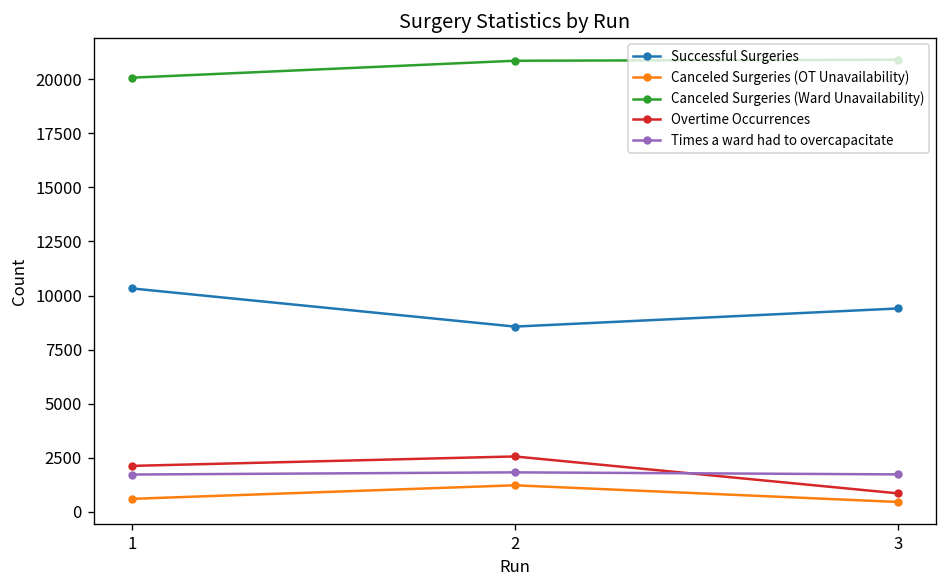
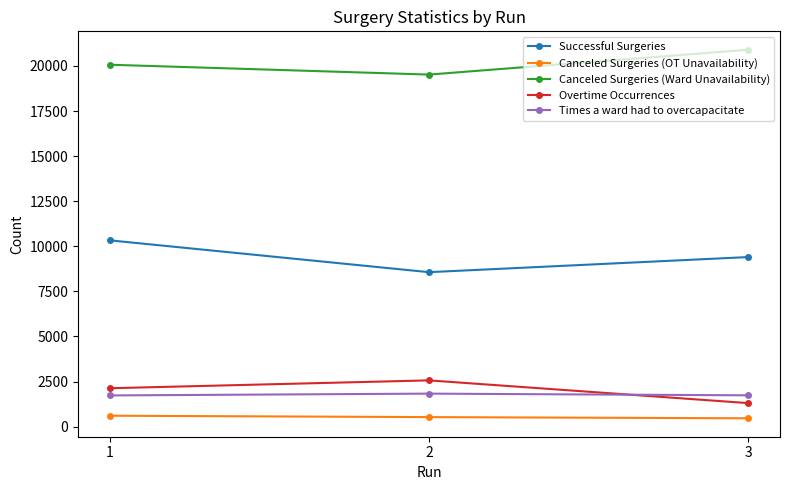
  {
    "Successful Surgeries": {
      "1": 10300,
      "2": 8600,
      "3": 9400
    },
    "Canceled Surgeries (OT Unavailability)": {
      "1": 600,
-     "2": 1200,
+     "2": 500,
      "3": 500
    },
    "Canceled Surgeries (Ward Unavailability)": {
      "1": 20100,
-     "2": 20900
+     "2": 19500
    },
    "Overtime Occurrences": {
      "1": 2100,
      "2": 2600,
-     "3": 900
+     "3": 1300
    },
    "Times a ward had to overcapacitate": {
      "1": 1700,
      "2": 1800,
      "3": 1700
    }
  }
